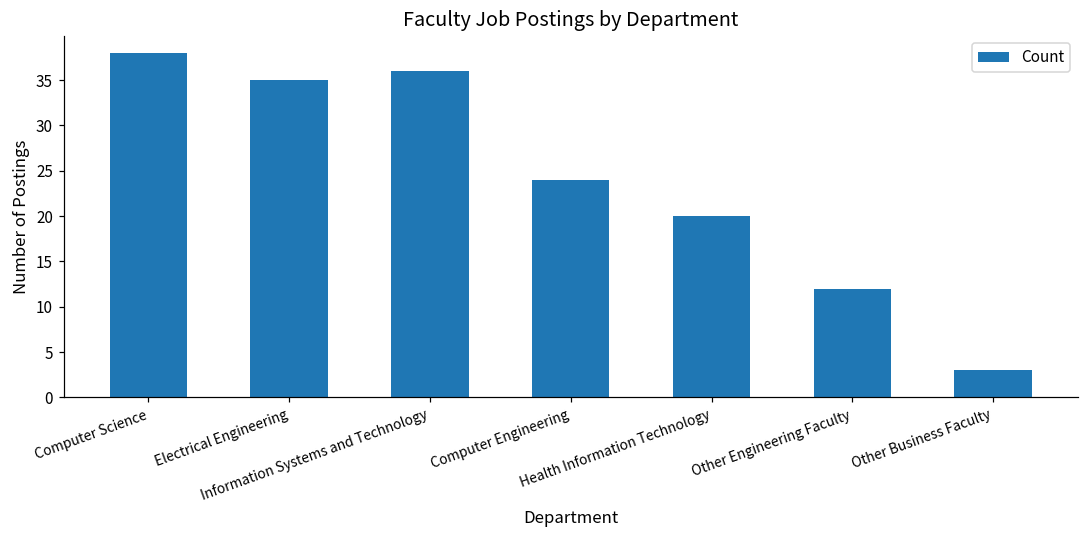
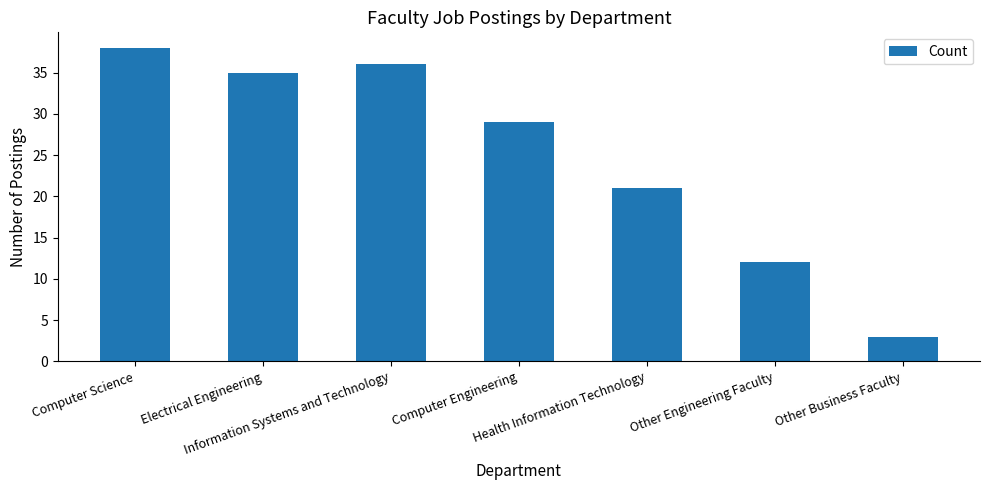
  {
    "Computer Science": 38,
    "Electrical Engineering": 35,
    "Information Systems and Technology": 36,
-   "Computer Engineering": 24,
-   "Health Information Technology": 20,
+   "Computer Engineering": 29,
+   "Health Information Technology": 21,
    "Other Engineering Faculty": 12,
    "Other Business Faculty": 3
  }
